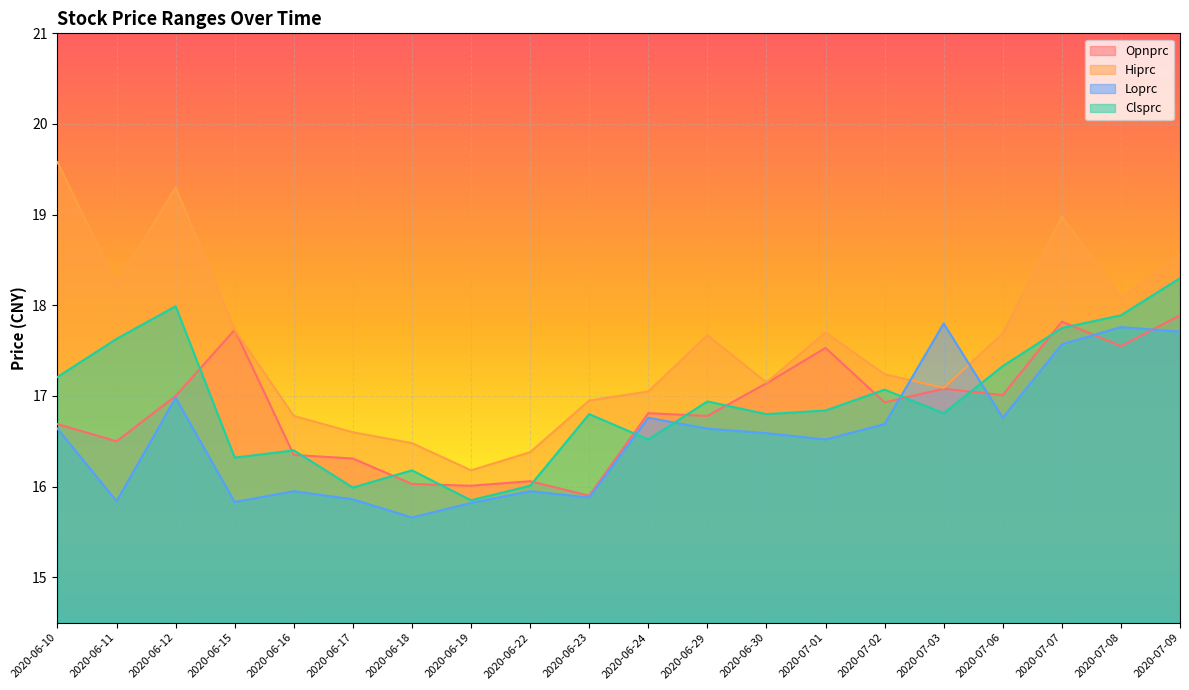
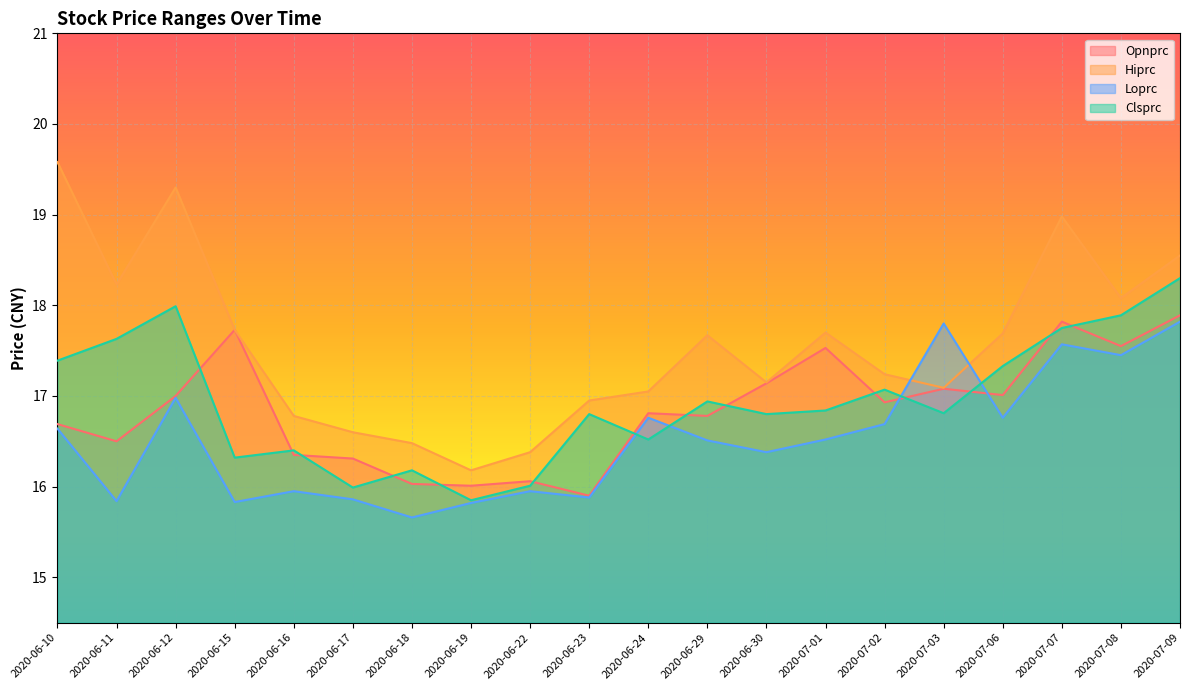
  {
    "Loprc": {
      "2020-06-10": 16.6,
      "2020-06-11": 15.8,
      "2020-06-15": 15.8,
      "2020-06-16": 16.0,
      "2020-06-17": 15.9,
      "2020-06-18": 15.7,
      "2020-06-19": 15.8,
      "2020-06-22": 16.0,
      "2020-06-24": 16.8,
-     "2020-06-29": 16.6,
-     "2020-06-30": 16.6,
+     "2020-06-29": 16.5,
+     "2020-06-30": 16.4,
      "2020-07-01": 16.5,
      "2020-07-02": 16.7,
      "2020-07-03": 17.8,
      "2020-07-06": 16.8,
      "2020-07-07": 17.6,
-     "2020-07-08": 17.8,
-     "2020-07-09": 17.7
+     "2020-07-08": 17.5,
+     "2020-07-09": 17.8
    },
    "Clsprc": {
-     "2020-06-10": 17.2,
+     "2020-06-10": 17.4,
      "2020-06-11": 17.6,
      "2020-06-12": 18.0,
      "2020-06-15": 16.3,
      "2020-06-16": 16.4,
      "2020-06-17": 16.0,
      "2020-06-18": 16.2,
      "2020-06-19": 15.9,
      "2020-06-22": 16.0,
      "2020-06-23": 16.8,
      "2020-06-24": 16.5,
      "2020-06-29": 16.9,
      "2020-06-30": 16.8,
      "2020-07-01": 16.8,
      "2020-07-02": 17.1,
      "2020-07-03": 16.8,
      "2020-07-06": 17.3,
      "2020-07-07": 17.8,
      "2020-07-08": 17.9,
      "2020-07-09": 18.3
    }
  }
